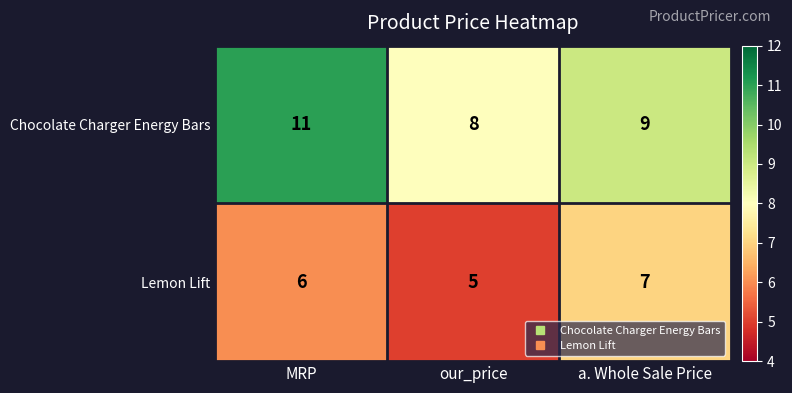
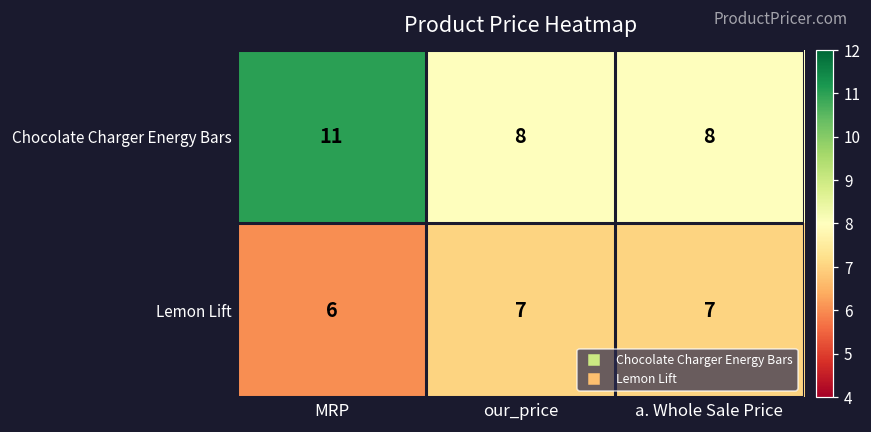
  {
    "Chocolate Charger Energy Bars": {
      "MRP": 11,
      "our_price": 8,
-     "a. Whole Sale Price": 9
+     "a. Whole Sale Price": 8
    },
    "Lemon Lift": {
      "MRP": 6,
-     "our_price": 5,
+     "our_price": 7,
      "a. Whole Sale Price": 7
    }
  }
